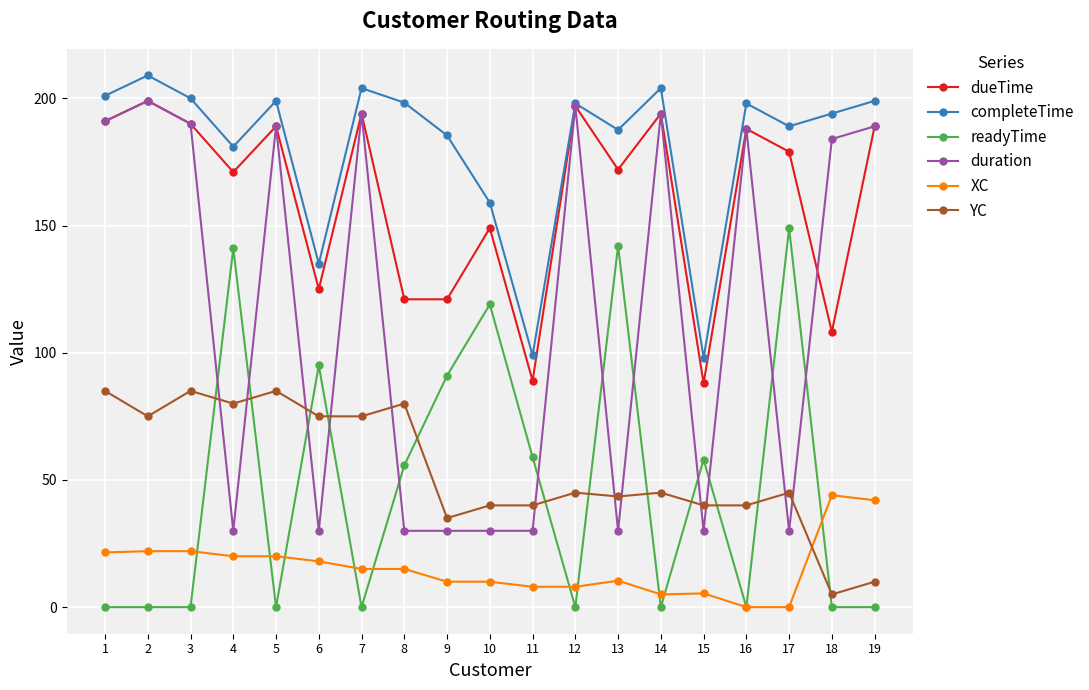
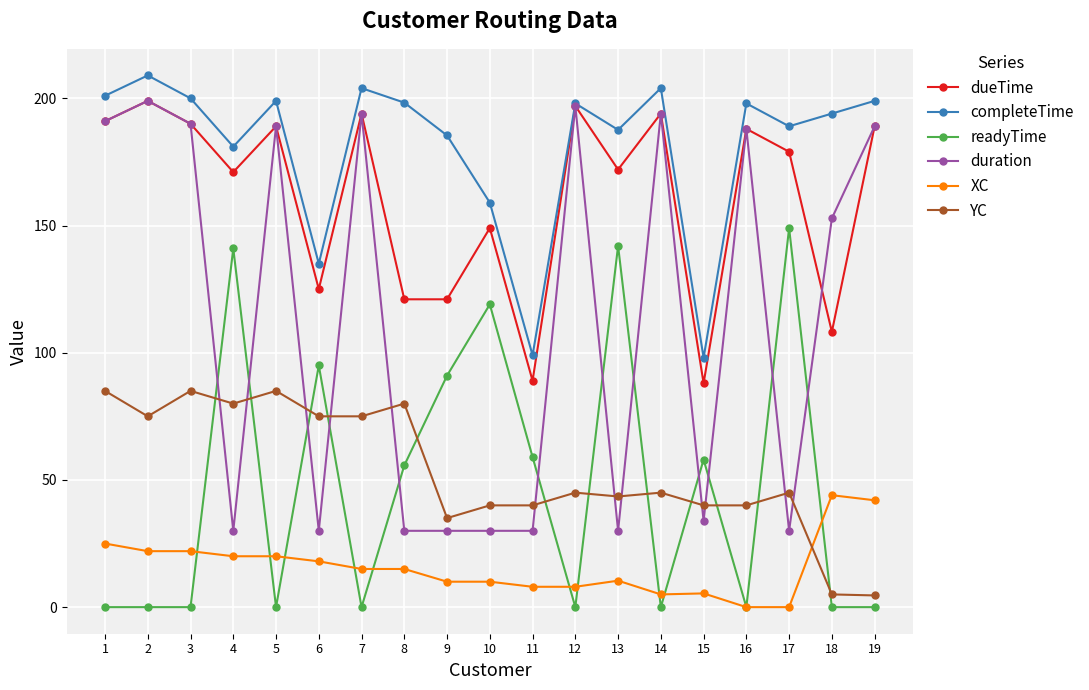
  {
    "dueTime": {
      "4": 171,
      "6": 125,
      "8": 121,
      "9": 121,
      "10": 149,
      "11": 89,
      "13": 172,
      "15": 88,
      "17": 179,
      "18": 108
    },
    "completeTime": {
      "1": 201,
      "2": 209,
      "3": 200,
      "4": 181,
      "5": 199,
      "6": 135,
      "7": 204,
      "8": 198,
      "9": 185,
      "10": 159,
      "11": 99,
      "13": 188,
      "14": 204,
      "15": 98,
      "16": 198,
      "17": 189,
      "18": 194,
      "19": 199
    },
    "readyTime": {
      "1": 0,
      "2": 0,
      "3": 0,
      "4": 141,
      "5": 0,
      "6": 95,
      "7": 0,
      "8": 56,
      "9": 91,
      "10": 119,
      "11": 59,
      "12": 0,
      "13": 142,
      "14": 0,
      "15": 58,
      "17": 149,
      "18": 0,
      "19": 0
    },
    "duration": {
      "4": 30,
      "6": 30,
      "8": 30,
      "9": 30,
      "10": 30,
      "11": 30,
      "13": 30,
-     "15": 30,
+     "15": 34,
      "17": 30,
-     "18": 184
+     "18": 153
    },
    "XC": {
-     "1": 22,
+     "1": 25,
      "2": 22,
      "3": 22,
      "4": 20,
      "5": 20,
      "6": 18,
      "7": 15,
      "8": 15,
      "9": 10,
      "10": 10,
      "11": 8,
      "12": 8,
      "13": 10,
      "14": 5,
      "15": 5,
      "17": 0,
      "18": 44,
      "19": 42
    },
    "YC": {
      "1": 85,
      "2": 75,
      "3": 85,
      "4": 80,
      "5": 85,
      "6": 75,
      "7": 75,
      "8": 80,
      "9": 35,
      "10": 40,
      "11": 40,
      "12": 45,
      "13": 44,
      "14": 45,
      "15": 40,
      "16": 40,
      "17": 45,
      "18": 5,
-     "19": 10
+     "19": 5
    }
  }
